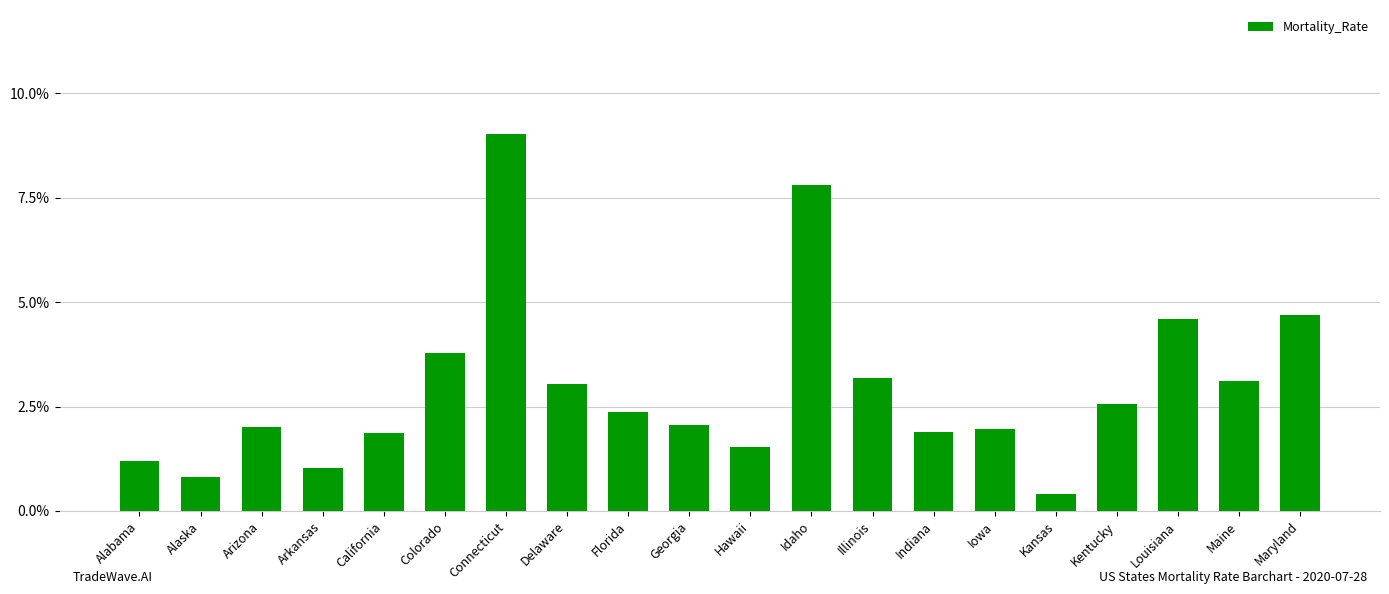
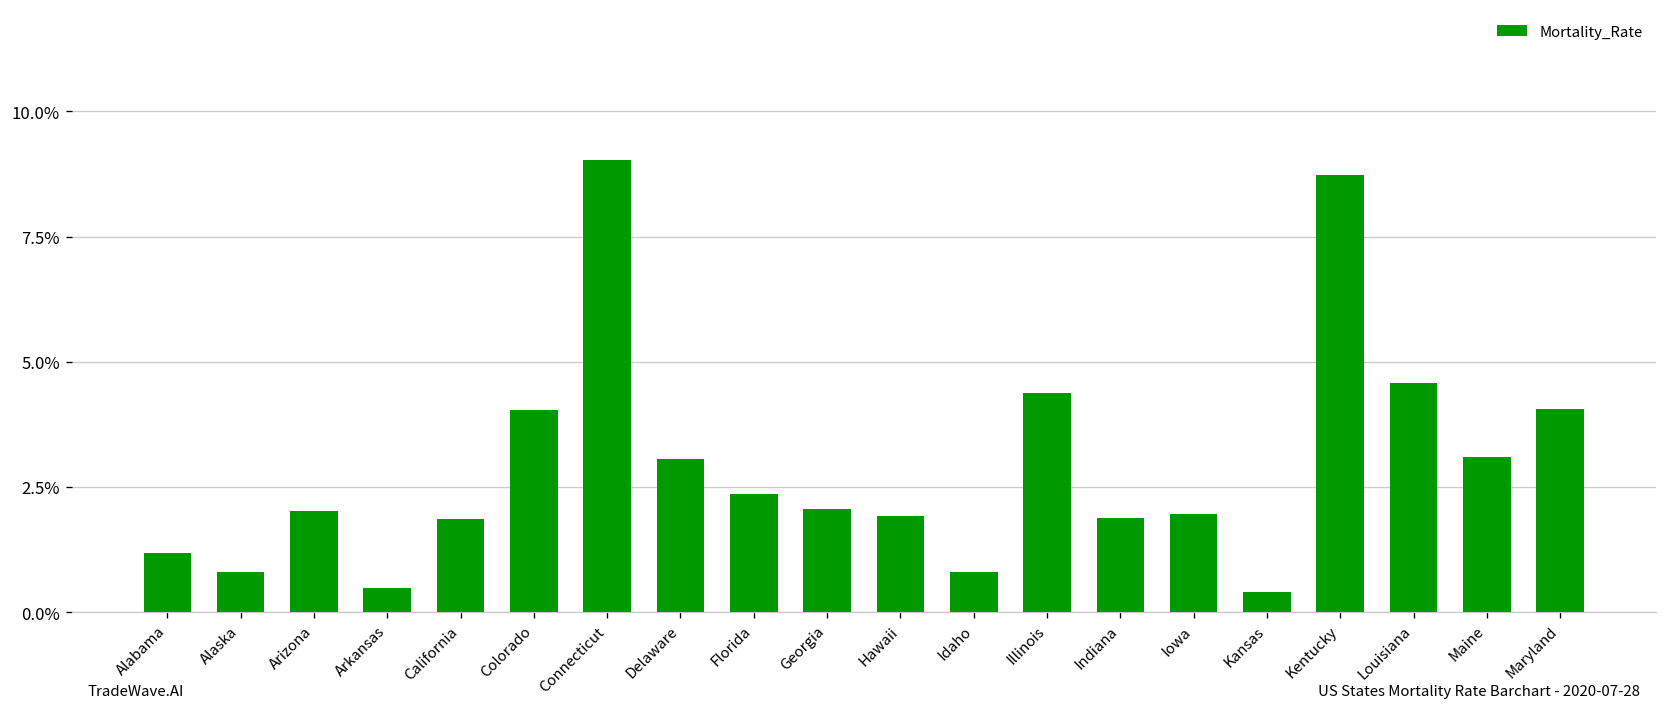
  {
    "Alabama": "1.2%",
    "Alaska": "0.8%",
    "Arizona": "2.0%",
-   "Arkansas": "1.0%",
+   "Arkansas": "0.5%",
    "California": "1.9%",
-   "Colorado": "3.8%",
+   "Colorado": "4.0%",
    "Connecticut": "9.0%",
    "Delaware": "3.0%",
    "Florida": "2.4%",
    "Georgia": "2.1%",
-   "Hawaii": "1.5%",
-   "Idaho": "7.8%",
-   "Illinois": "3.2%",
+   "Hawaii": "1.9%",
+   "Idaho": "0.8%",
+   "Illinois": "4.4%",
    "Indiana": "1.9%",
    "Iowa": "2.0%",
    "Kansas": "0.4%",
-   "Kentucky": "2.6%",
+   "Kentucky": "8.7%",
    "Louisiana": "4.6%",
    "Maine": "3.1%",
-   "Maryland": "4.7%"
+   "Maryland": "4.1%"
  }
